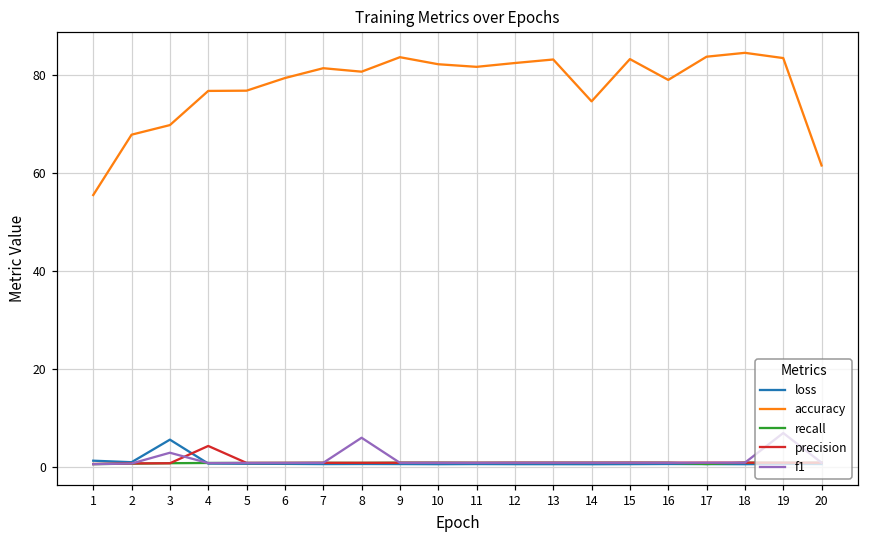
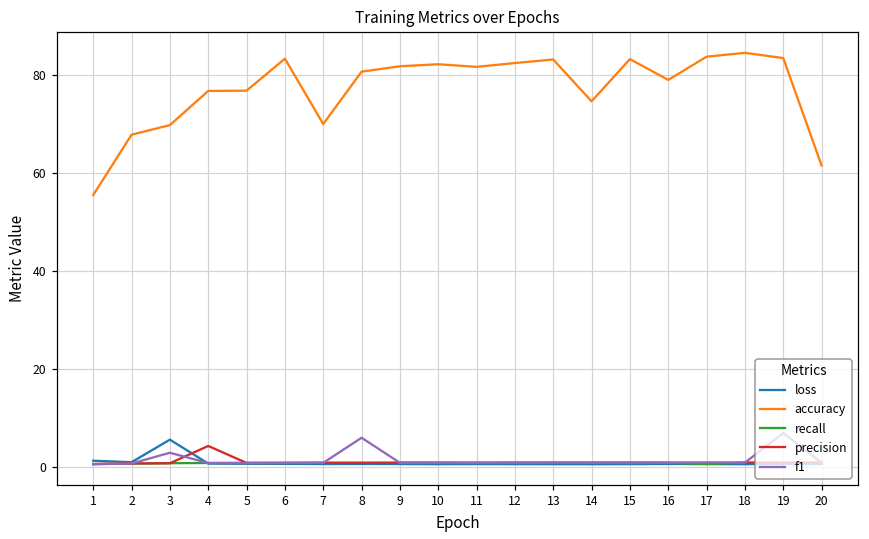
  {
    "loss": {
      "1": 1,
      "3": 6
    },
    "accuracy": {
      "1": 56,
      "2": 68,
      "3": 70,
      "4": 77,
      "5": 77,
-     "6": 79,
-     "7": 81,
+     "6": 83,
+     "7": 70,
      "8": 81,
-     "9": 84,
+     "9": 82,
      "10": 82,
      "11": 82,
      "12": 82,
      "13": 83,
      "14": 75,
      "15": 83,
      "16": 79,
      "17": 84,
      "18": 85,
      "19": 84,
      "20": 62
    },
    "precision": {
      "4": 4
    },
    "f1": {
      "3": 3,
      "8": 6
    }
  }
